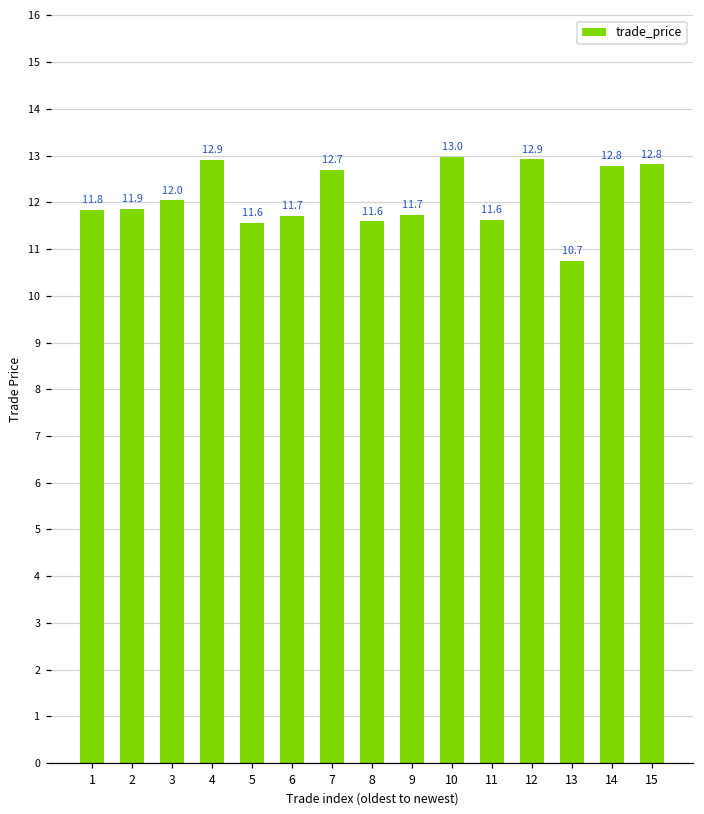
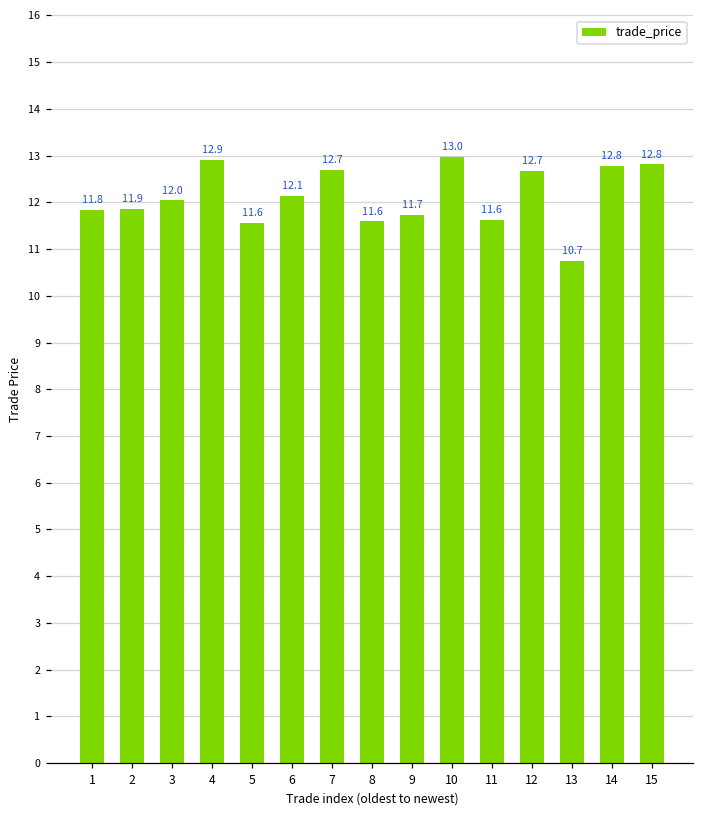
  {
    "1": 11.8,
    "2": 11.9,
    "3": 12.0,
    "4": 12.9,
    "5": 11.6,
-   "6": 11.7,
+   "6": 12.1,
    "7": 12.7,
    "8": 11.6,
    "9": 11.7,
    "10": 13.0,
    "11": 11.6,
-   "12": 12.9,
+   "12": 12.7,
    "13": 10.7,
    "14": 12.8,
    "15": 12.8
  }
